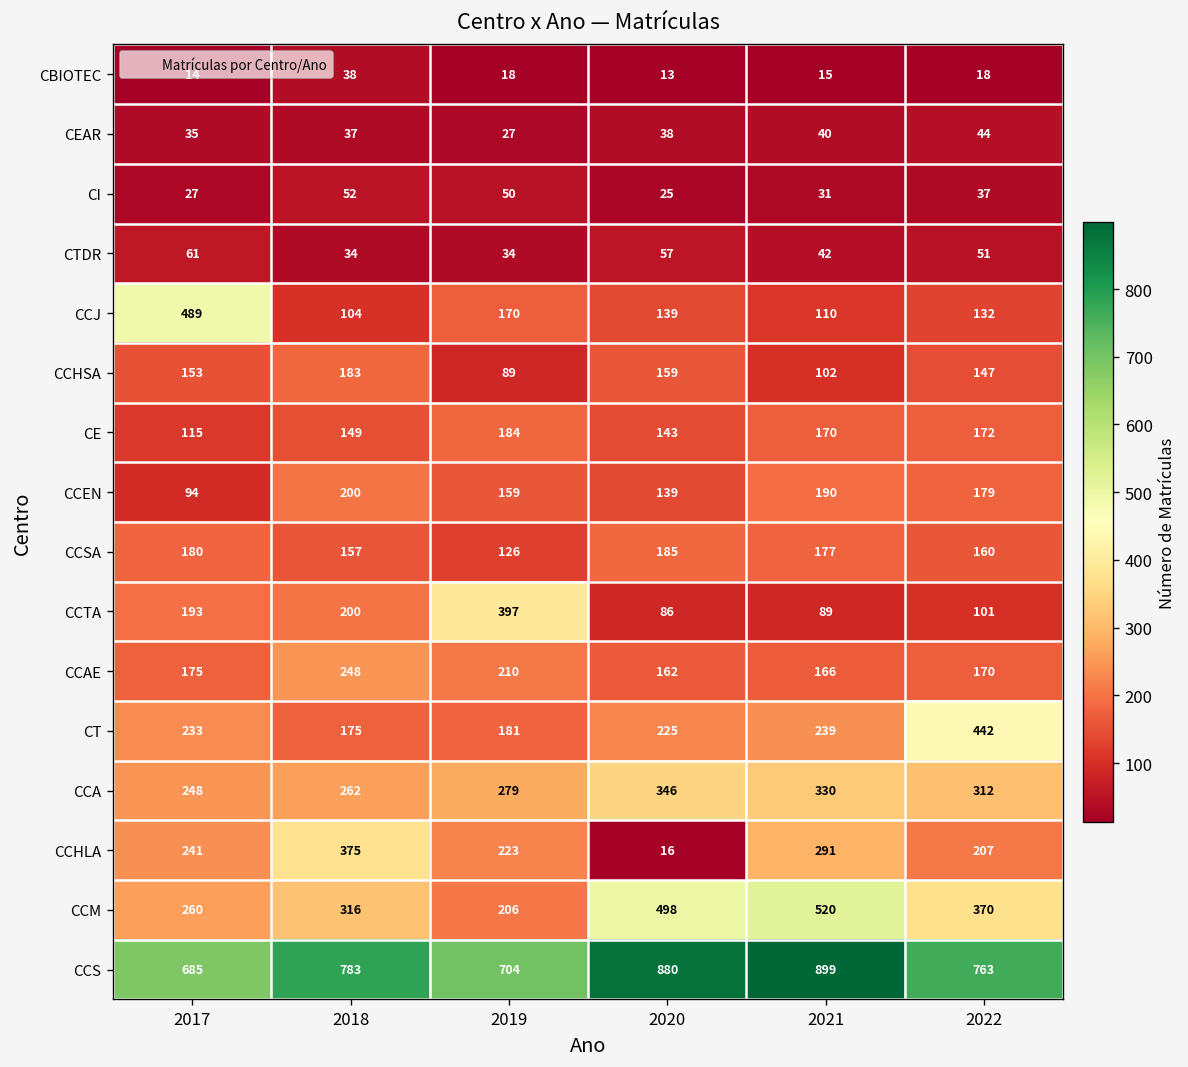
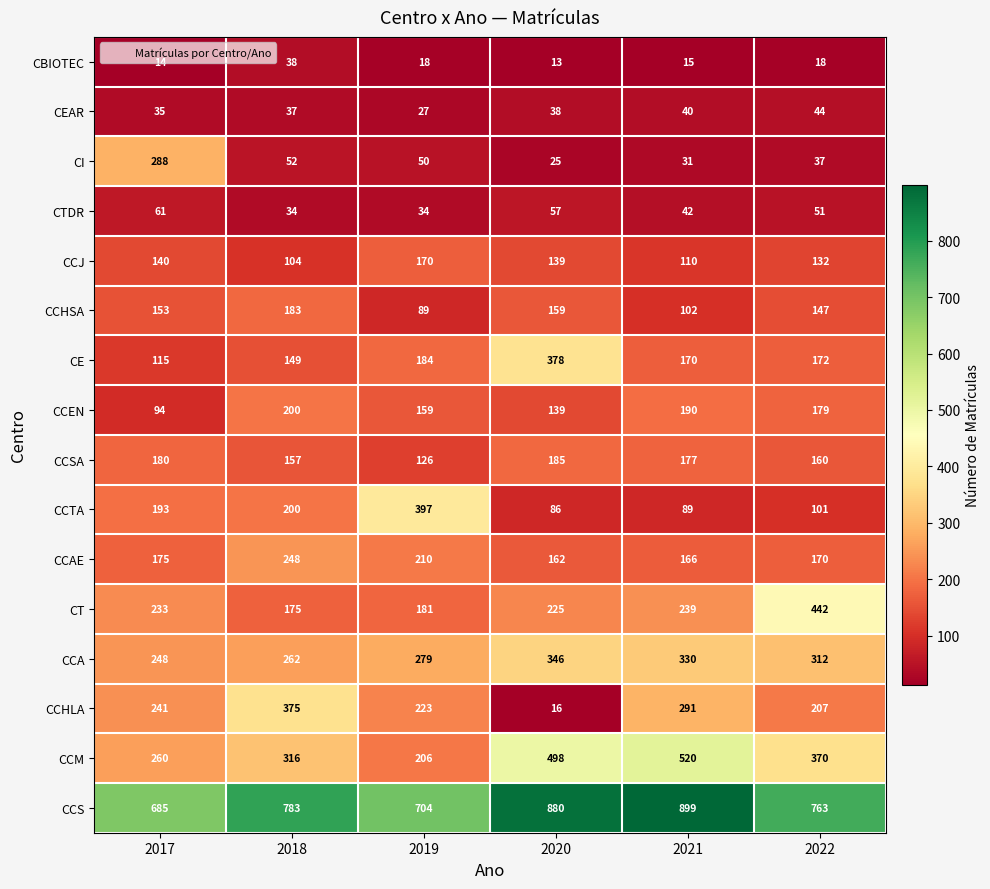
  {
    "CBIOTEC": {
      "2018": 38,
      "2019": 18,
      "2020": 13,
      "2021": 15,
      "2022": 18
    },
    "CEAR": {
      "2017": 35,
      "2018": 37,
      "2019": 27,
      "2020": 38,
      "2021": 40,
      "2022": 44
    },
    "CI": {
-     "2017": 27,
+     "2017": 288,
      "2018": 52,
      "2019": 50,
      "2020": 25,
      "2021": 31,
      "2022": 37
    },
    "CTDR": {
      "2017": 61,
      "2018": 34,
      "2019": 34,
      "2020": 57,
      "2021": 42,
      "2022": 51
    },
    "CCJ": {
-     "2017": 489,
+     "2017": 140,
      "2018": 104,
      "2019": 170,
      "2020": 139,
      "2021": 110,
      "2022": 132
    },
    "CCHSA": {
      "2017": 153,
      "2018": 183,
      "2019": 89,
      "2020": 159,
      "2021": 102,
      "2022": 147
    },
    "CE": {
      "2017": 115,
      "2018": 149,
      "2019": 184,
-     "2020": 143,
+     "2020": 378,
      "2021": 170,
      "2022": 172
    },
    "CCEN": {
      "2017": 94,
      "2018": 200,
      "2019": 159,
      "2020": 139,
      "2021": 190,
      "2022": 179
    },
    "CCSA": {
      "2017": 180,
      "2018": 157,
      "2019": 126,
      "2020": 185,
      "2021": 177,
      "2022": 160
    },
    "CCTA": {
      "2017": 193,
      "2018": 200,
      "2019": 397,
      "2020": 86,
      "2021": 89,
      "2022": 101
    },
    "CCAE": {
      "2017": 175,
      "2018": 248,
      "2019": 210,
      "2020": 162,
      "2021": 166,
      "2022": 170
    },
    "CT": {
      "2017": 233,
      "2018": 175,
      "2019": 181,
      "2020": 225,
      "2021": 239,
      "2022": 442
    },
    "CCA": {
      "2017": 248,
      "2018": 262,
      "2019": 279,
      "2020": 346,
      "2021": 330,
      "2022": 312
    },
    "CCHLA": {
      "2017": 241,
      "2018": 375,
      "2019": 223,
      "2020": 16,
      "2021": 291,
      "2022": 207
    },
    "CCM": {
      "2017": 260,
      "2018": 316,
      "2019": 206,
      "2020": 498,
      "2021": 520,
      "2022": 370
    },
    "CCS": {
      "2017": 685,
      "2018": 783,
      "2019": 704,
      "2020": 880,
      "2021": 899,
      "2022": 763
    }
  }
